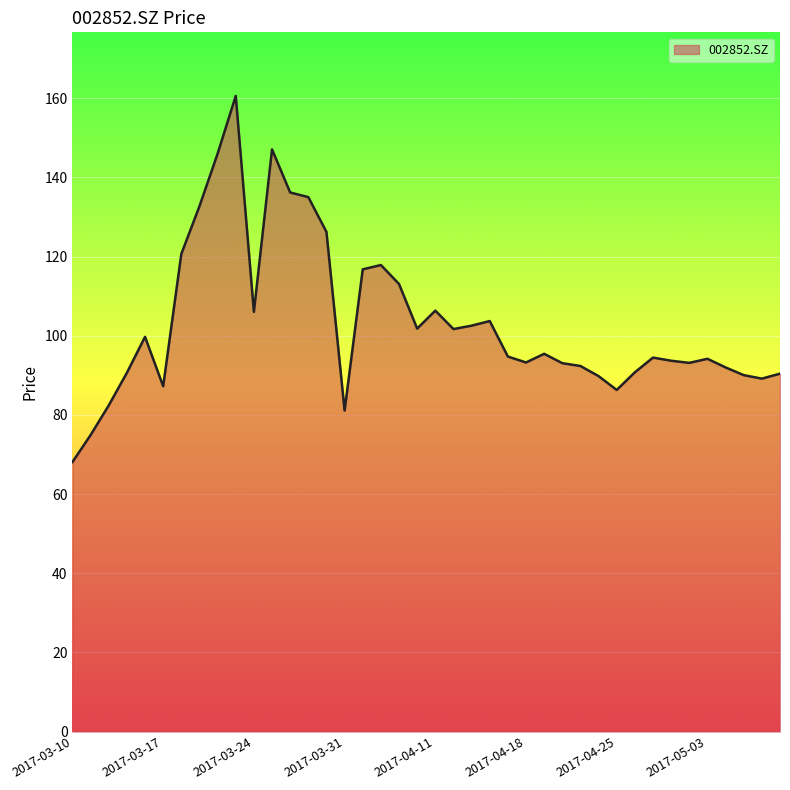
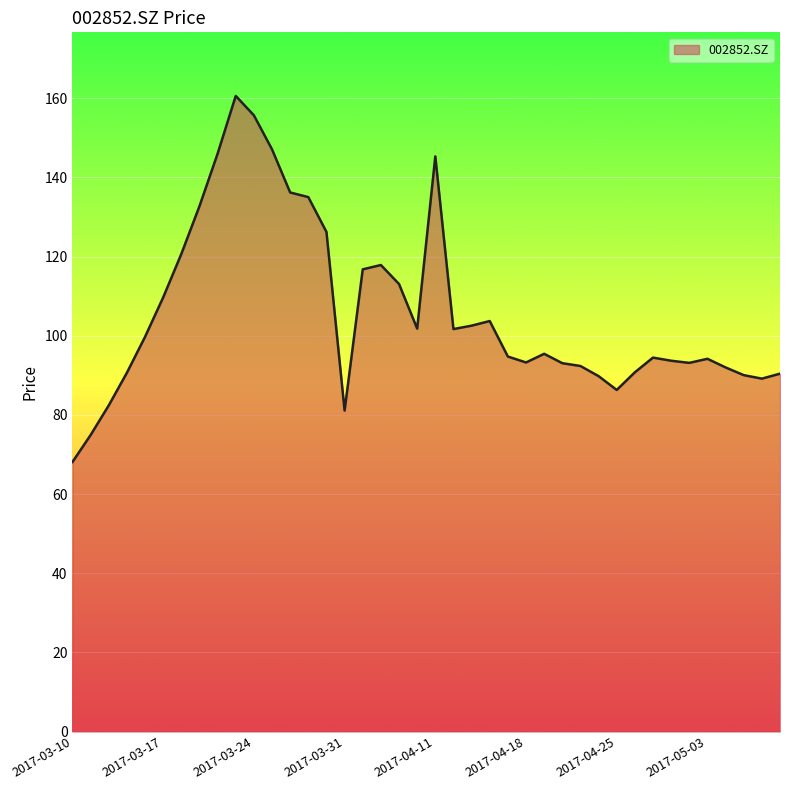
  {
    "2017-03-10": 68,
-   "2017-03-17": 87,
-   "2017-03-24": 106,
+   "2017-03-17": 110,
+   "2017-03-24": 156,
    "2017-03-31": 81,
-   "2017-04-11": 106,
+   "2017-04-11": 145,
    "2017-04-18": 93,
    "2017-04-25": 86,
    "2017-05-03": 94
  }
